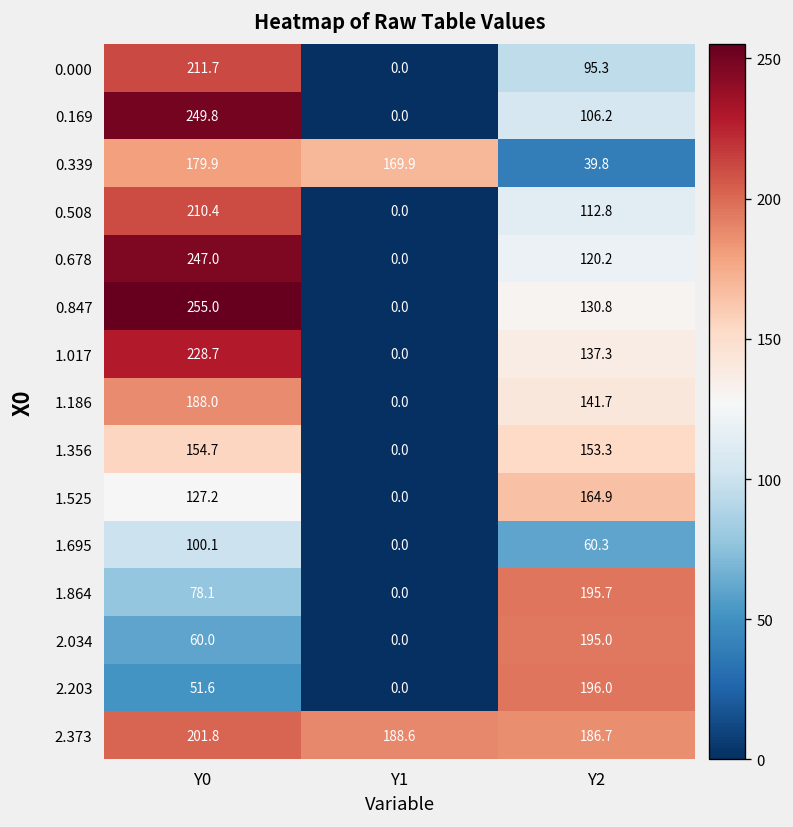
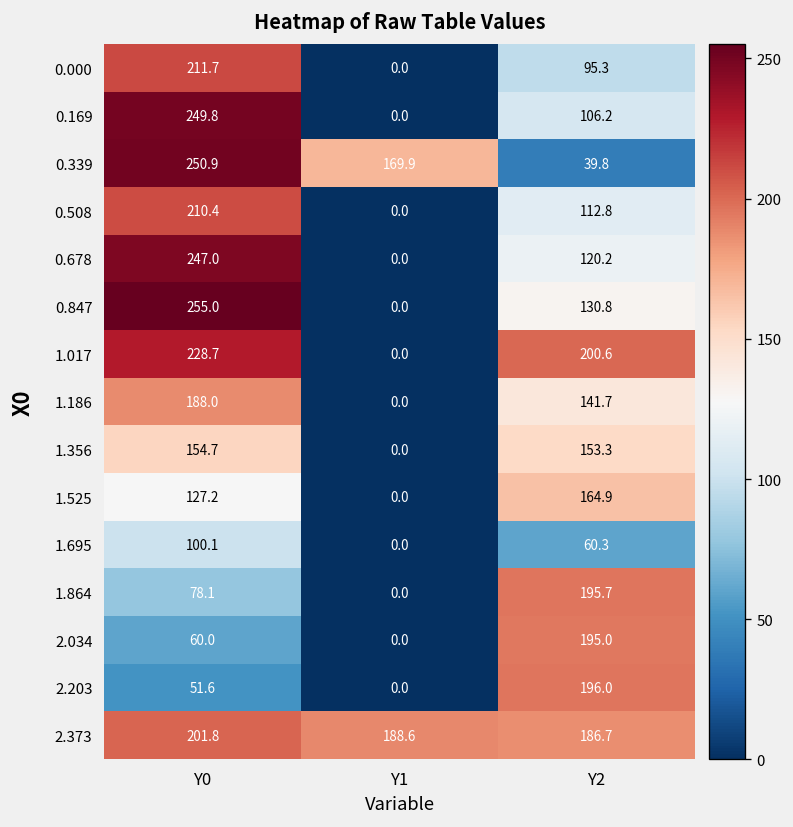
  {
    "0.000": {
      "Y0": 211.7,
      "Y1": 0.0,
      "Y2": 95.3
    },
    "0.169": {
      "Y0": 249.8,
      "Y1": 0.0,
      "Y2": 106.2
    },
    "0.339": {
-     "Y0": 179.9,
+     "Y0": 250.9,
      "Y1": 169.9,
      "Y2": 39.8
    },
    "0.508": {
      "Y0": 210.4,
      "Y1": 0.0,
      "Y2": 112.8
    },
    "0.678": {
      "Y0": 247.0,
      "Y1": 0.0,
      "Y2": 120.2
    },
    "0.847": {
      "Y0": 255.0,
      "Y1": 0.0,
      "Y2": 130.8
    },
    "1.017": {
      "Y0": 228.7,
      "Y1": 0.0,
-     "Y2": 137.3
+     "Y2": 200.6
    },
    "1.186": {
      "Y0": 188.0,
      "Y1": 0.0,
      "Y2": 141.7
    },
    "1.356": {
      "Y0": 154.7,
      "Y1": 0.0,
      "Y2": 153.3
    },
    "1.525": {
      "Y0": 127.2,
      "Y1": 0.0,
      "Y2": 164.9
    },
    "1.695": {
      "Y0": 100.1,
      "Y1": 0.0,
      "Y2": 60.3
    },
    "1.864": {
      "Y0": 78.1,
      "Y1": 0.0,
      "Y2": 195.7
    },
    "2.034": {
      "Y0": 60.0,
      "Y1": 0.0,
      "Y2": 195.0
    },
    "2.203": {
      "Y0": 51.6,
      "Y1": 0.0,
      "Y2": 196.0
    },
    "2.373": {
      "Y0": 201.8,
      "Y1": 188.6,
      "Y2": 186.7
    }
  }
